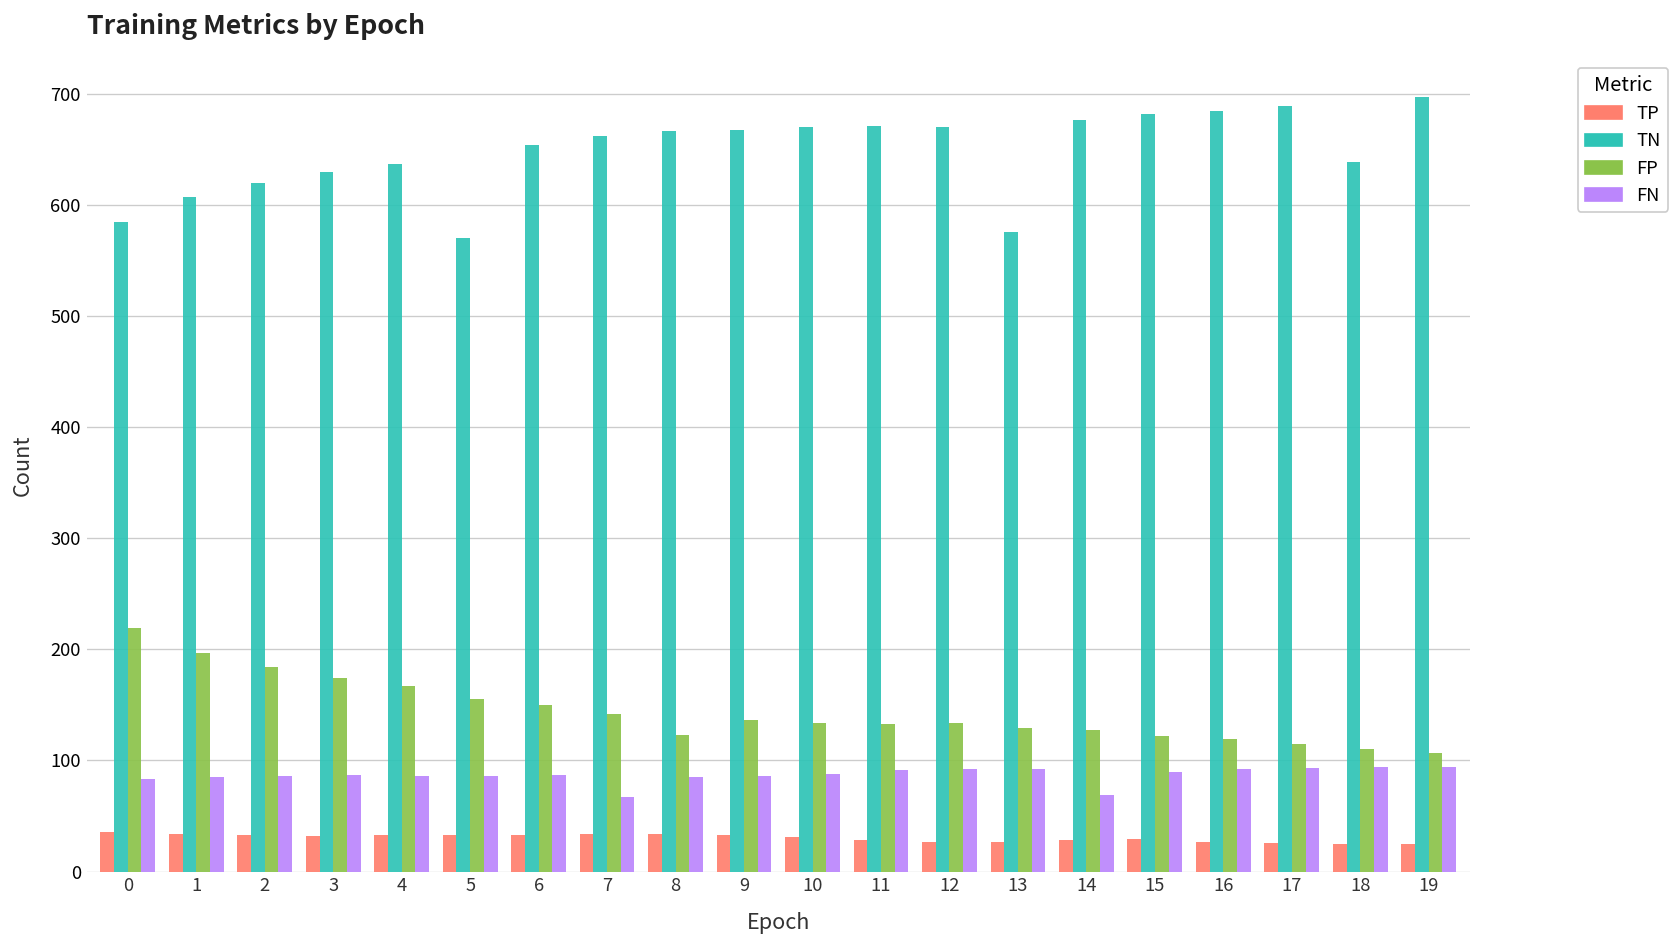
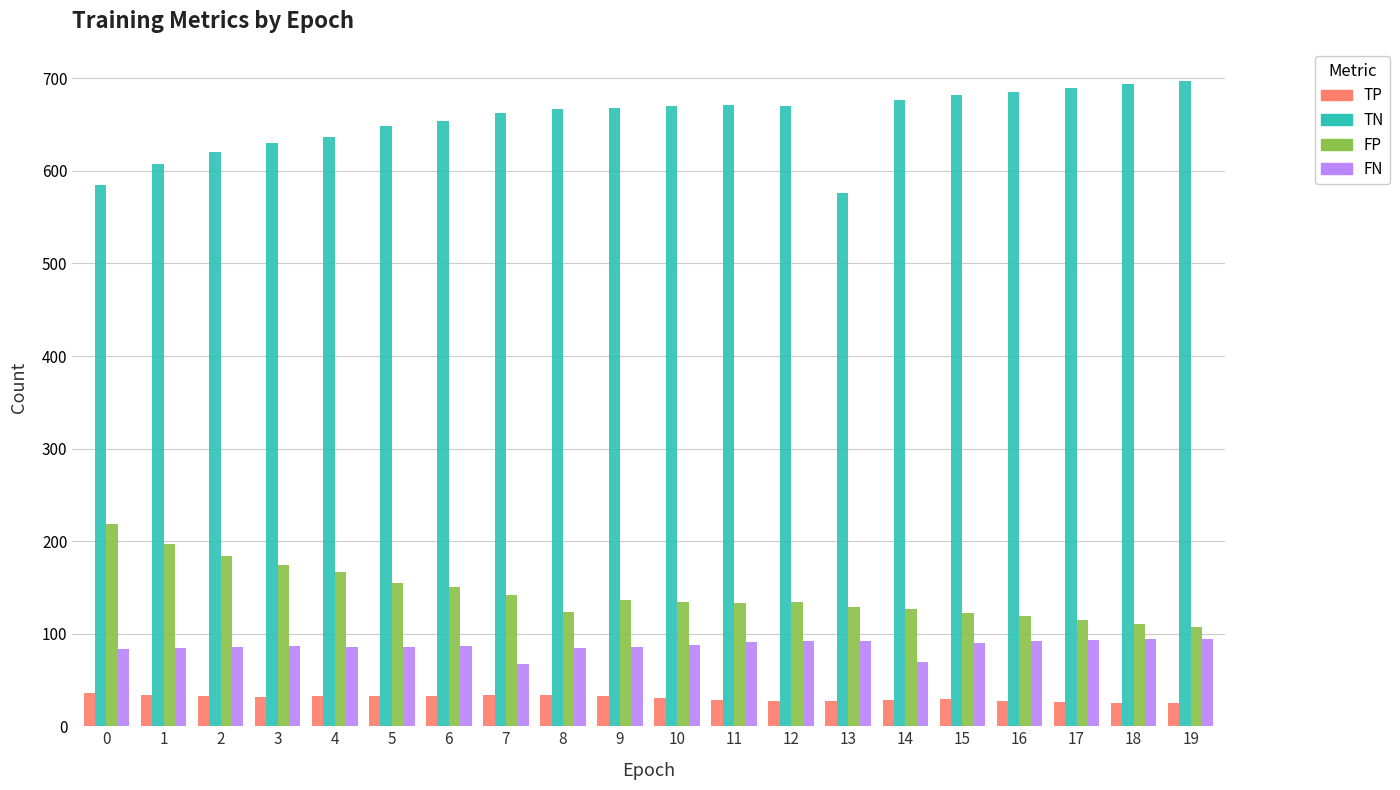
  {
    "TP": {
      "0": 40,
      "1": 30,
      "2": 30,
      "3": 30,
      "4": 30,
      "5": 30,
      "6": 30,
      "7": 30,
      "8": 30,
      "9": 30,
      "10": 30,
      "11": 30,
      "12": 30,
      "13": 30,
      "14": 30,
      "15": 30,
      "16": 30,
      "17": 30,
      "18": 30,
      "19": 30
    },
    "TN": {
      "0": 590,
      "1": 610,
      "2": 620,
      "3": 630,
      "4": 640,
-     "5": 570,
+     "5": 650,
      "6": 650,
      "7": 660,
      "8": 670,
      "9": 670,
      "10": 670,
      "11": 670,
      "12": 670,
      "13": 580,
      "14": 680,
      "15": 680,
      "16": 690,
      "17": 690,
-     "18": 640,
+     "18": 690,
      "19": 700
    },
    "FP": {
      "0": 220,
      "1": 200,
      "2": 180,
      "3": 170,
      "4": 170,
      "5": 160,
      "6": 150,
      "7": 140,
      "8": 120,
      "9": 140,
      "10": 130,
      "11": 130,
      "12": 130,
      "13": 130,
      "14": 130,
      "15": 120,
      "16": 120,
      "17": 120,
      "18": 110,
      "19": 110
    },
    "FN": {
      "0": 80,
      "1": 90,
      "2": 90,
      "3": 90,
      "4": 90,
      "5": 90,
      "6": 90,
      "7": 70,
      "8": 90,
      "9": 90,
      "10": 90,
      "11": 90,
      "12": 90,
      "13": 90,
      "14": 70,
      "15": 90,
      "16": 90,
      "17": 90,
      "18": 90,
      "19": 90
    }
  }
